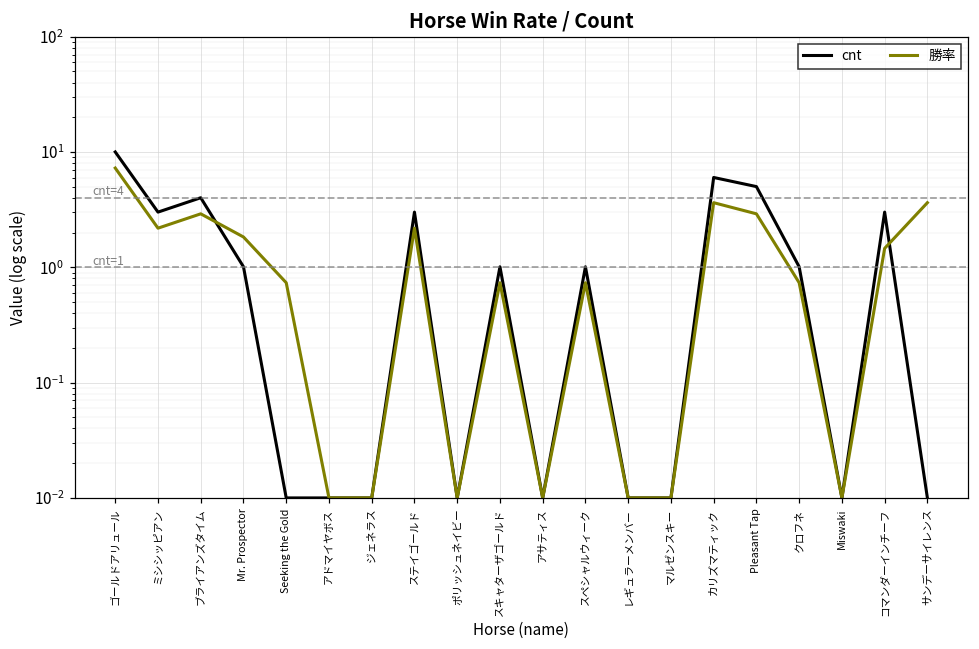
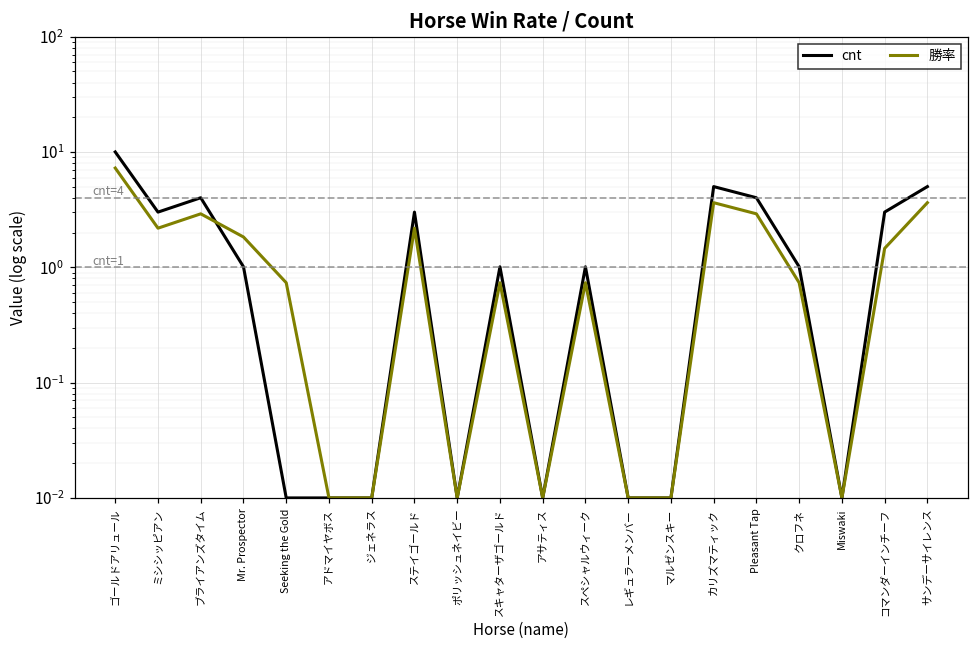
  {
    "cnt": {
      "ゴールドアリュール": 10,
      "ミシシッピアン": 3.0,
      "ブライアンズタイム": 4.0,
      "Mr. Prospector": 1.0,
      "Seeking the Gold": 0.010,
      "ステイゴールド": 3.0,
      "スキャターザゴールド": 1.0,
      "スペシャルウィーク": 1.0,
-     "カリズマティック": 6,
-     "Pleasant Tap": 5,
+     "カリズマティック": 5,
+     "Pleasant Tap": 4.0,
      "クロフネ": 1.0,
      "コマンダーインチーフ": 3.0,
-     "サンデーサイレンス": 0.010
+     "サンデーサイレンス": 5
    },
    "勝率": {
      "ミシシッピアン": 2.2,
      "ブライアンズタイム": 2.9,
      "Mr. Prospector": 1.8,
      "Seeking the Gold": 0.7,
      "ステイゴールド": 2.2,
      "スキャターザゴールド": 0.7,
      "スペシャルウィーク": 0.7,
      "カリズマティック": 3.6,
      "Pleasant Tap": 2.9,
      "クロフネ": 0.7,
      "コマンダーインチーフ": 1.5,
      "サンデーサイレンス": 3.6
    }
  }
